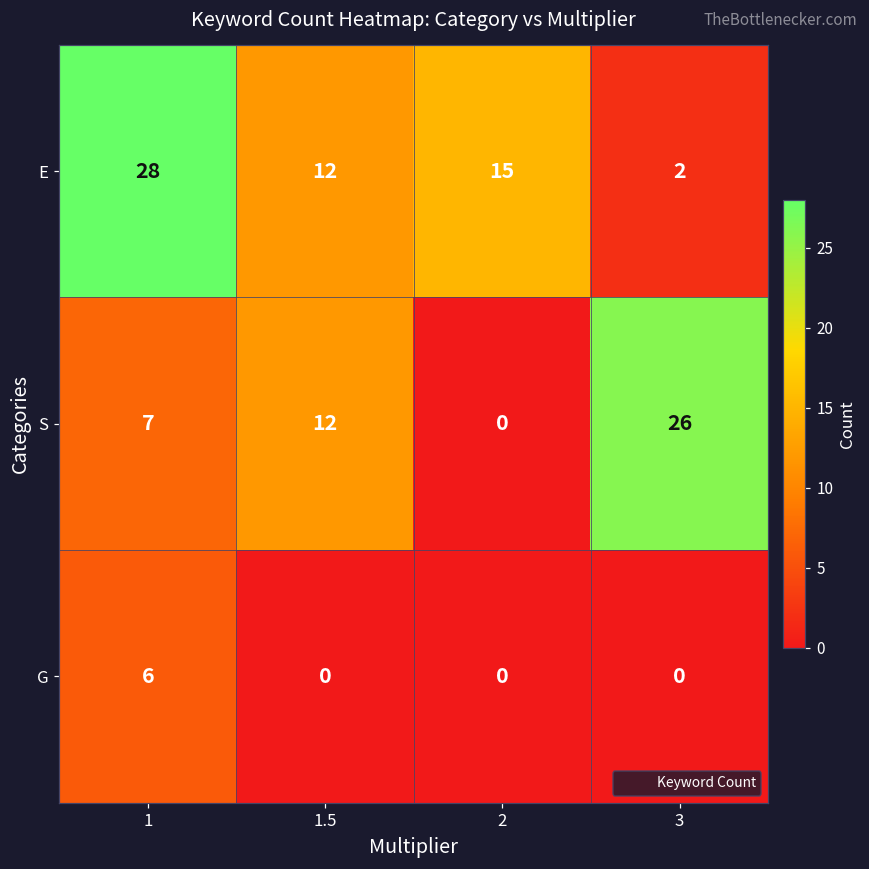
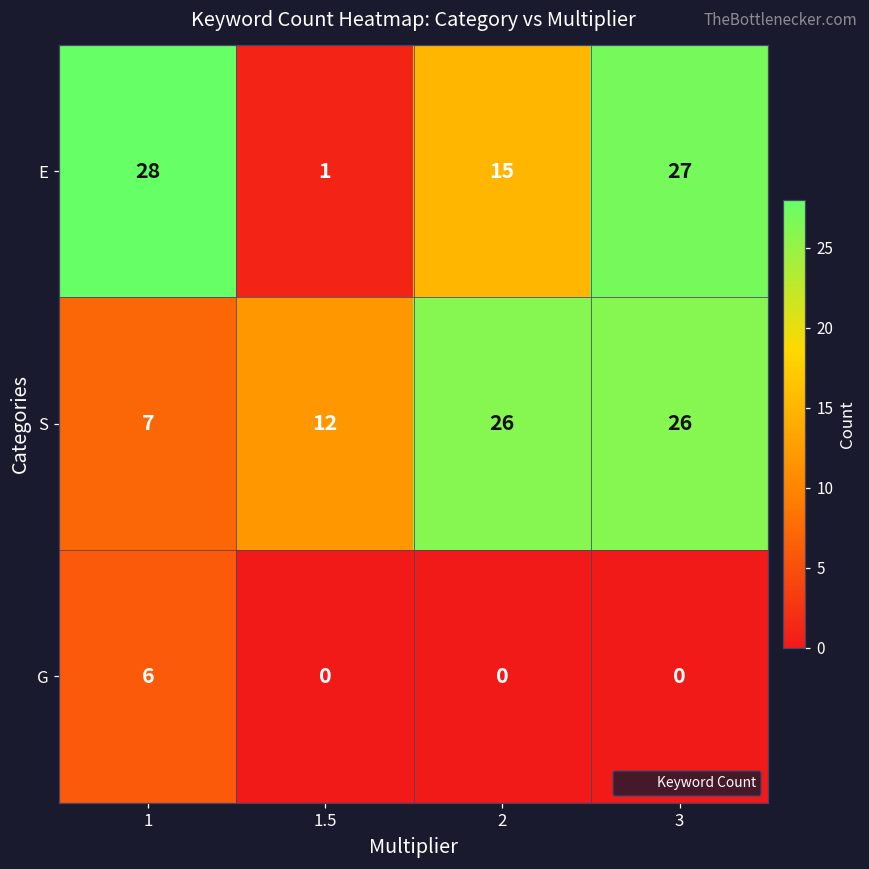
  {
    "E": {
      "1": 28,
-     "1.5": 12,
+     "1.5": 1,
      "2": 15,
-     "3": 2
+     "3": 27
    },
    "S": {
      "1": 7,
      "1.5": 12,
-     "2": 0,
+     "2": 26,
      "3": 26
    },
    "G": {
      "1": 6,
      "1.5": 0,
      "2": 0,
      "3": 0
    }
  }
